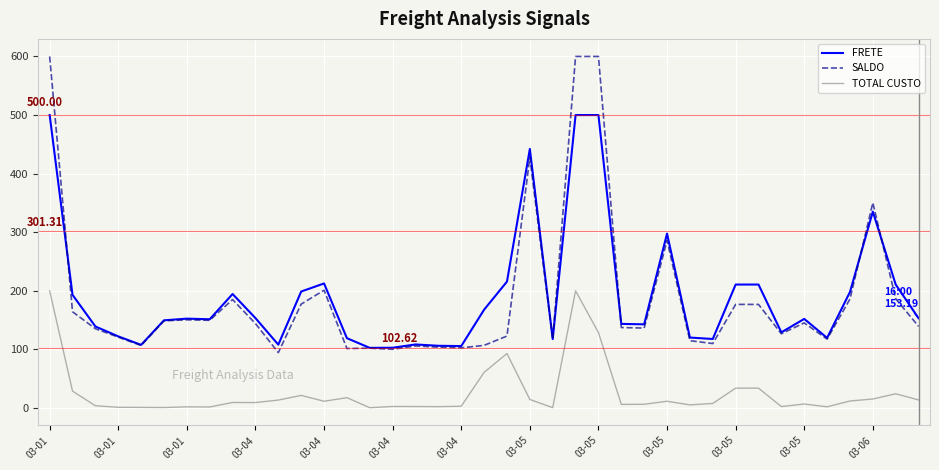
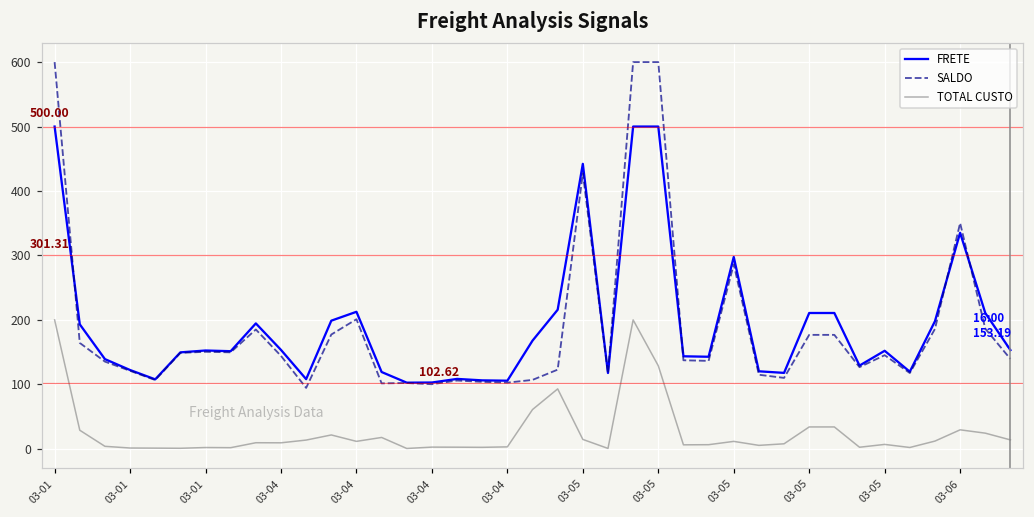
  {
    "FRETE": {
      "03-06": 340
    },
    "SALDO": {
      "03-06": 350
    },
    "TOTAL CUSTO": {
-     "03-06": 20
+     "03-06": 30
    }
  }
